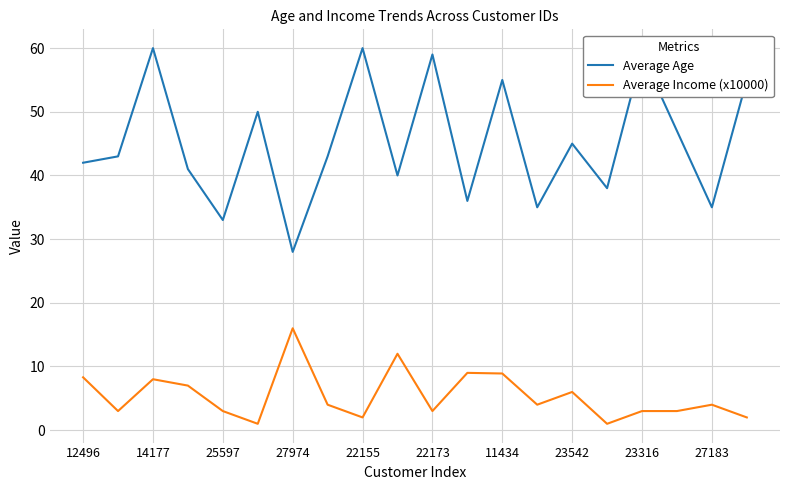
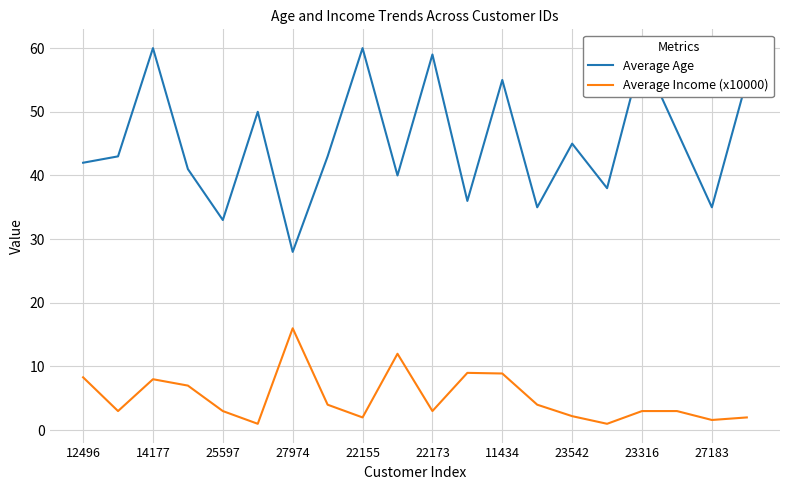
  {
    "Average Age": {
      "12496": 42,
      "14177": 60,
      "25597": 33,
      "27974": 28,
      "22155": 60,
      "22173": 59,
      "11434": 55,
      "23542": 45,
      "27183": 35
    },
    "Average Income (x10000)": {
      "12496": 8,
      "14177": 8,
      "25597": 3,
      "27974": 16,
      "22155": 2,
      "22173": 3,
      "11434": 9,
-     "23542": 6,
+     "23542": 2,
      "23316": 3,
-     "27183": 4
+     "27183": 2
    }
  }
